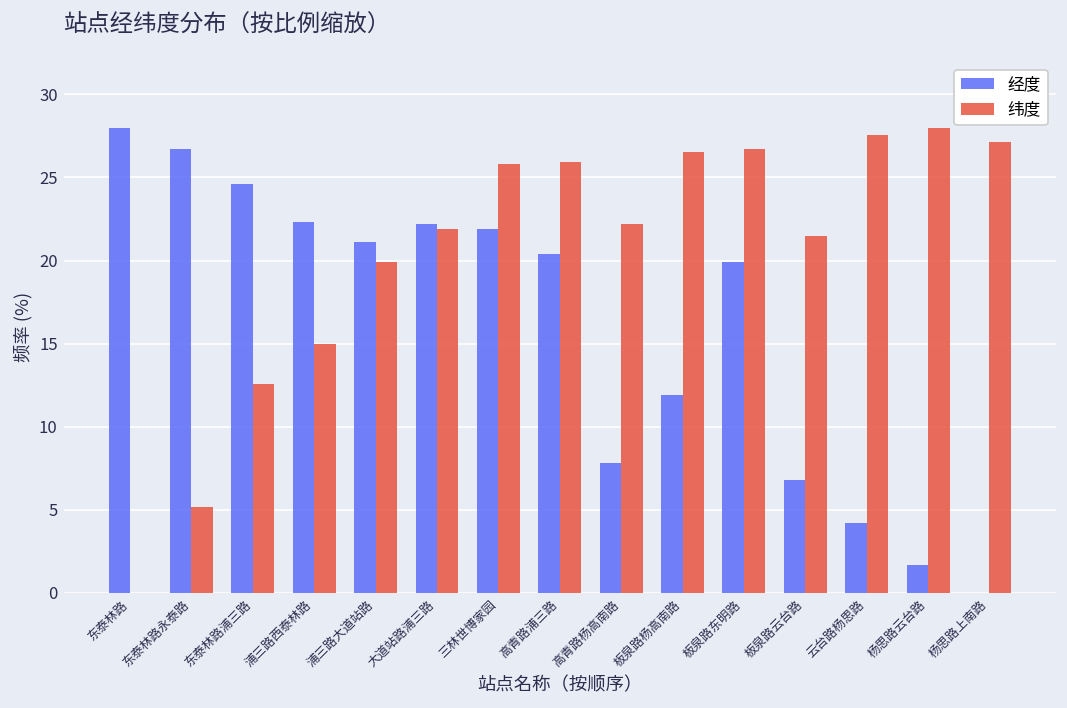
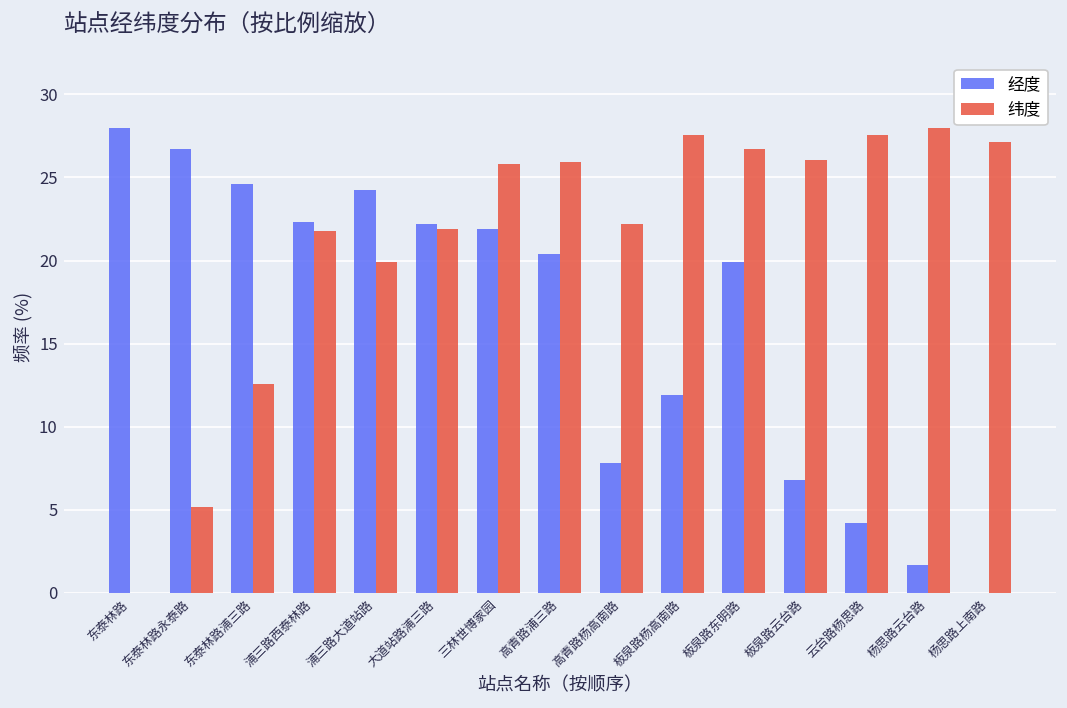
  {
    "经度": {
      "东泰林路": 28.0,
      "东泰林路永泰路": 26.7,
      "东泰林路浦三路": 24.6,
      "浦三路西泰林路": 22.3,
-     "浦三路大道站路": 21.1,
+     "浦三路大道站路": 24.2,
      "大道站路浦三路": 22.2,
      "三林世博家园": 21.9,
      "高青路浦三路": 20.4,
      "高青路杨高南路": 7.8,
      "板泉路杨高南路": 11.9,
      "板泉路东明路": 19.9,
      "板泉路云台路": 6.8,
      "云台路杨思路": 4.2,
      "杨思路云台路": 1.7,
      "杨思路上南路": 0.0
    },
    "纬度": {
      "东泰林路": 0.0,
      "东泰林路永泰路": 5.2,
      "东泰林路浦三路": 12.5,
-     "浦三路西泰林路": 15.0,
+     "浦三路西泰林路": 21.8,
      "浦三路大道站路": 19.9,
      "大道站路浦三路": 21.9,
      "三林世博家园": 25.8,
      "高青路浦三路": 25.9,
      "高青路杨高南路": 22.2,
-     "板泉路杨高南路": 26.5,
+     "板泉路杨高南路": 27.5,
      "板泉路东明路": 26.7,
-     "板泉路云台路": 21.5,
+     "板泉路云台路": 26.1,
      "云台路杨思路": 27.6,
      "杨思路云台路": 28.0,
      "杨思路上南路": 27.2
    }
  }
